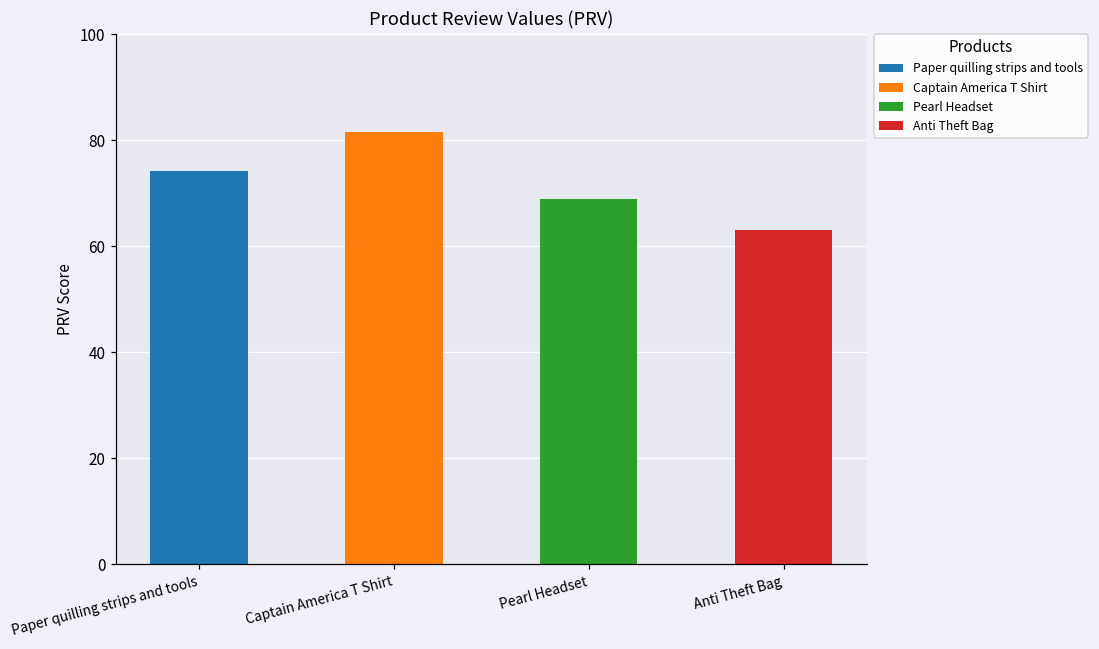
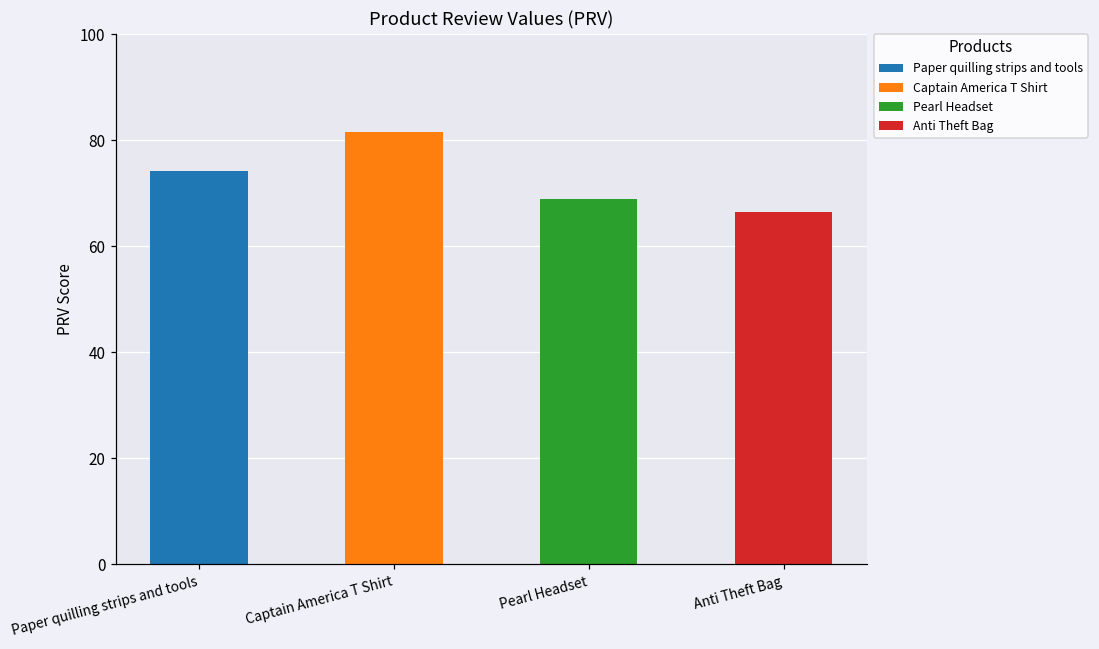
  {
    "Paper quilling strips and tools": 74,
    "Captain America T Shirt": 82,
    "Pearl Headset": 69,
-   "Anti Theft Bag": 63
+   "Anti Theft Bag": 66
  }
